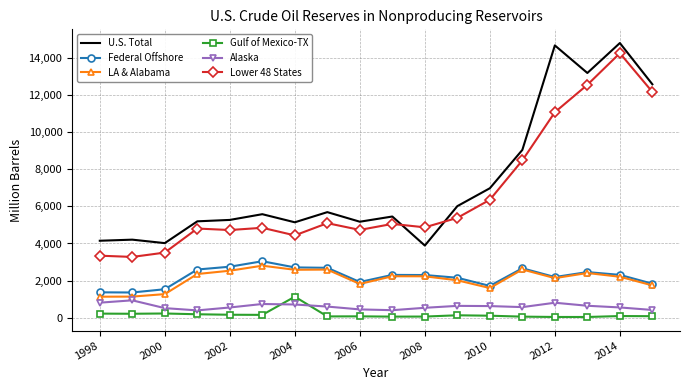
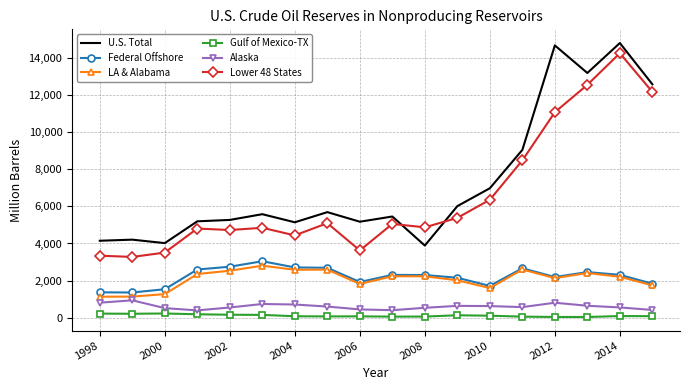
  {
    "U.S. Total": {
      "1998": "4,100",
      "2000": "4,000",
      "2002": "5,300",
      "2004": "5,100",
      "2006": "5,200",
      "2008": "3,900",
      "2010": "7,000",
      "2012": "14,700",
      "2014": "14,800"
    },
    "Federal Offshore": {
      "1998": "1,400",
      "2000": "1,500",
      "2002": "2,700"
    },
    "LA & Alabama": {
      "1998": "1,100",
      "2000": "1,300",
      "2002": "2,500"
    },
    "Gulf of Mexico-TX": {
      "1998": "200",
      "2000": "200",
      "2002": "200",
-     "2004": "1,100",
+     "2004": "100",
      "2006": "100",
      "2008": "100",
      "2010": "100",
      "2012": "0",
      "2014": "100"
    },
    "Alaska": {
      "1998": "800",
      "2000": "500",
      "2002": "500",
      "2004": "700",
      "2006": "400",
      "2008": "500",
      "2010": "600",
      "2012": "800",
      "2014": "500"
    },
    "Lower 48 States": {
      "1998": "3,300",
      "2000": "3,500",
      "2002": "4,700",
      "2004": "4,400",
-     "2006": "4,700",
+     "2006": "3,600",
      "2008": "4,900",
      "2010": "6,400",
      "2012": "11,100",
      "2014": "14,300"
    }
  }
